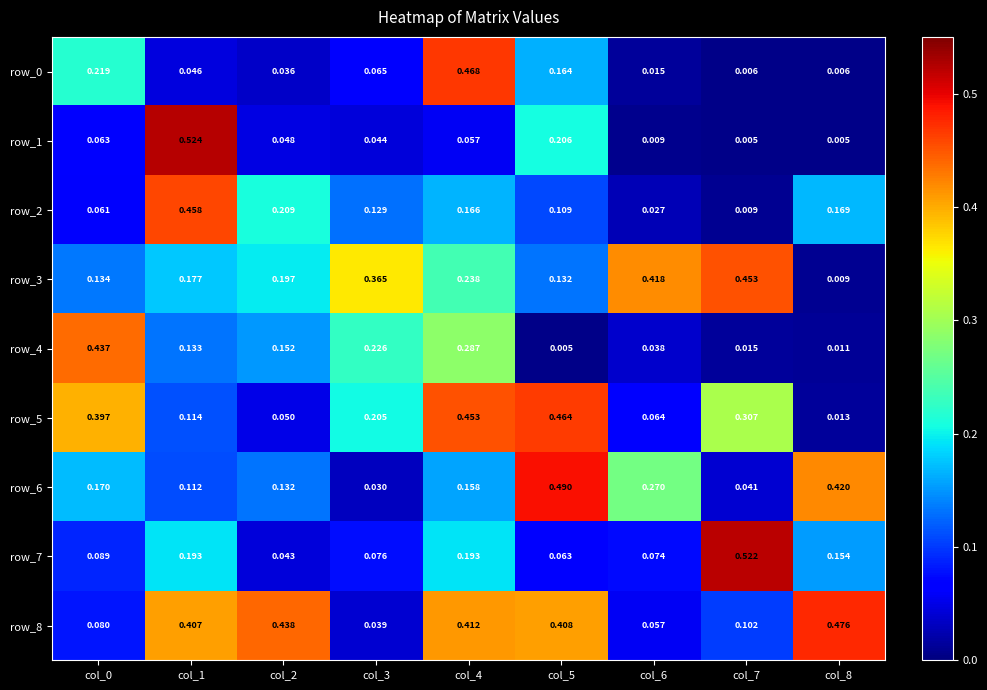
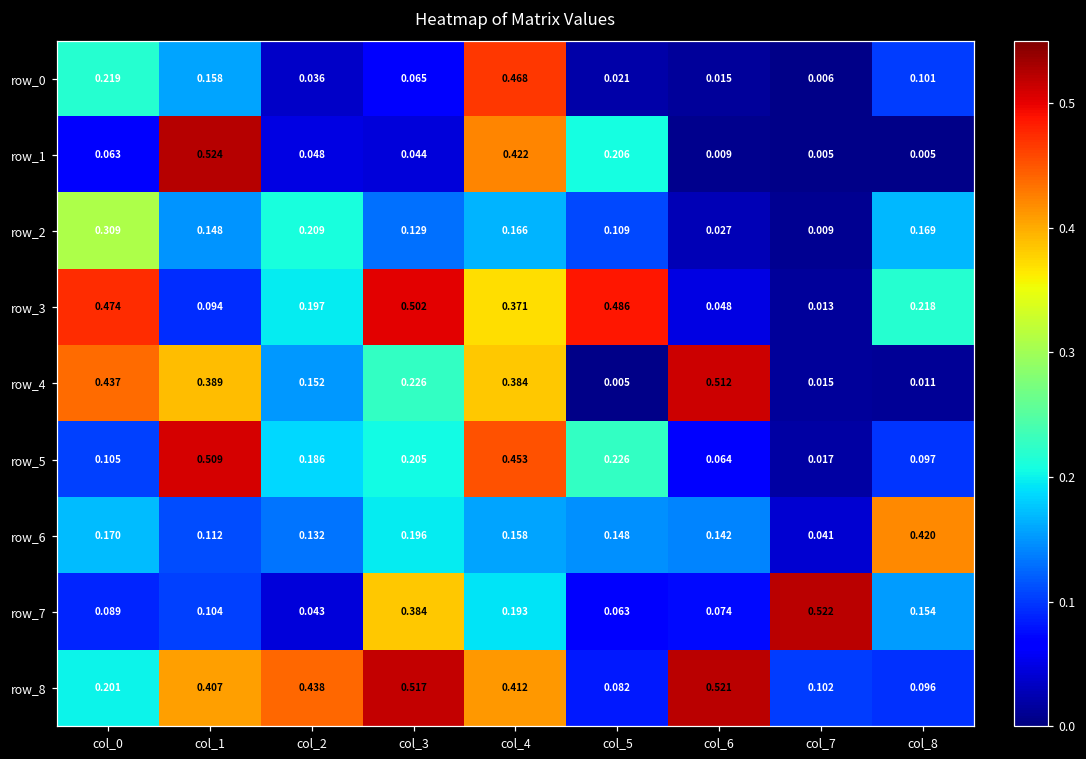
  {
    "row_0": {
      "col_0": 0.219,
-     "col_1": 0.046,
+     "col_1": 0.158,
      "col_2": 0.036,
      "col_3": 0.065,
      "col_4": 0.468,
-     "col_5": 0.164,
+     "col_5": 0.021,
      "col_6": 0.015,
      "col_7": 0.006,
-     "col_8": 0.006
+     "col_8": 0.101
    },
    "row_1": {
      "col_0": 0.063,
      "col_1": 0.524,
      "col_2": 0.048,
      "col_3": 0.044,
-     "col_4": 0.057,
+     "col_4": 0.422,
      "col_5": 0.206,
      "col_6": 0.009,
      "col_7": 0.005,
      "col_8": 0.005
    },
    "row_2": {
-     "col_0": 0.061,
-     "col_1": 0.458,
+     "col_0": 0.309,
+     "col_1": 0.148,
      "col_2": 0.209,
      "col_3": 0.129,
      "col_4": 0.166,
      "col_5": 0.109,
      "col_6": 0.027,
      "col_7": 0.009,
      "col_8": 0.169
    },
    "row_3": {
-     "col_0": 0.134,
-     "col_1": 0.177,
+     "col_0": 0.474,
+     "col_1": 0.094,
      "col_2": 0.197,
-     "col_3": 0.365,
-     "col_4": 0.238,
-     "col_5": 0.132,
-     "col_6": 0.418,
-     "col_7": 0.453,
-     "col_8": 0.009
+     "col_3": 0.502,
+     "col_4": 0.371,
+     "col_5": 0.486,
+     "col_6": 0.048,
+     "col_7": 0.013,
+     "col_8": 0.218
    },
    "row_4": {
      "col_0": 0.437,
-     "col_1": 0.133,
+     "col_1": 0.389,
      "col_2": 0.152,
      "col_3": 0.226,
-     "col_4": 0.287,
+     "col_4": 0.384,
      "col_5": 0.005,
-     "col_6": 0.038,
+     "col_6": 0.512,
      "col_7": 0.015,
      "col_8": 0.011
    },
    "row_5": {
-     "col_0": 0.397,
-     "col_1": 0.114,
-     "col_2": 0.050,
+     "col_0": 0.105,
+     "col_1": 0.509,
+     "col_2": 0.186,
      "col_3": 0.205,
      "col_4": 0.453,
-     "col_5": 0.464,
+     "col_5": 0.226,
      "col_6": 0.064,
-     "col_7": 0.307,
-     "col_8": 0.013
+     "col_7": 0.017,
+     "col_8": 0.097
    },
    "row_6": {
      "col_0": 0.170,
      "col_1": 0.112,
      "col_2": 0.132,
-     "col_3": 0.030,
+     "col_3": 0.196,
      "col_4": 0.158,
-     "col_5": 0.490,
-     "col_6": 0.270,
+     "col_5": 0.148,
+     "col_6": 0.142,
      "col_7": 0.041,
      "col_8": 0.420
    },
    "row_7": {
      "col_0": 0.089,
-     "col_1": 0.193,
+     "col_1": 0.104,
      "col_2": 0.043,
-     "col_3": 0.076,
+     "col_3": 0.384,
      "col_4": 0.193,
      "col_5": 0.063,
      "col_6": 0.074,
      "col_7": 0.522,
      "col_8": 0.154
    },
    "row_8": {
-     "col_0": 0.080,
+     "col_0": 0.201,
      "col_1": 0.407,
      "col_2": 0.438,
-     "col_3": 0.039,
+     "col_3": 0.517,
      "col_4": 0.412,
-     "col_5": 0.408,
-     "col_6": 0.057,
+     "col_5": 0.082,
+     "col_6": 0.521,
      "col_7": 0.102,
-     "col_8": 0.476
+     "col_8": 0.096
    }
  }
